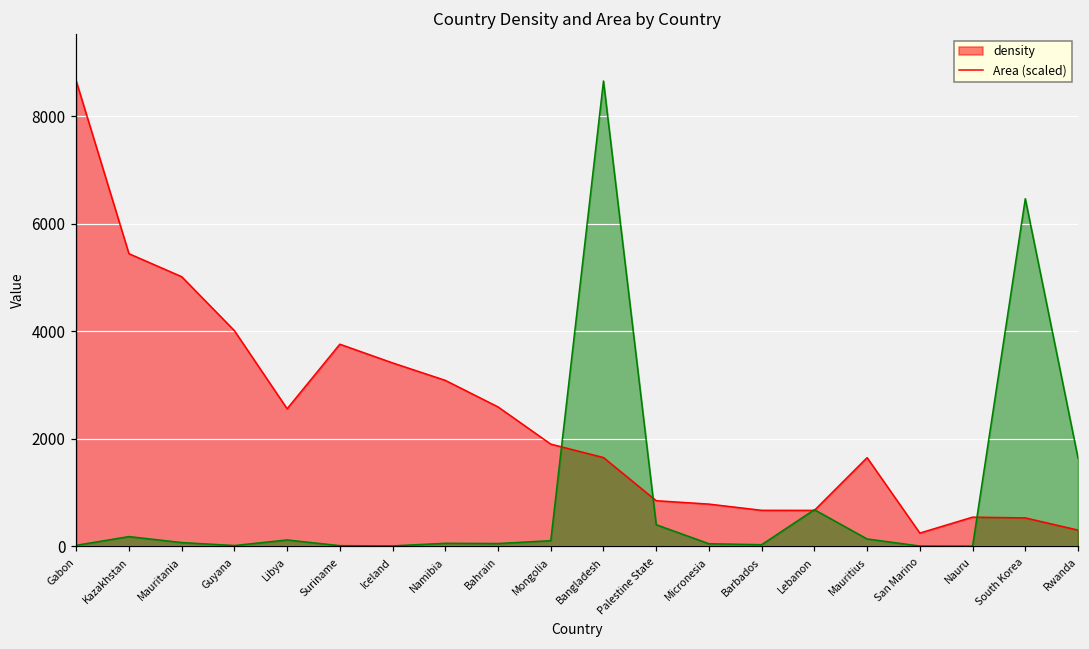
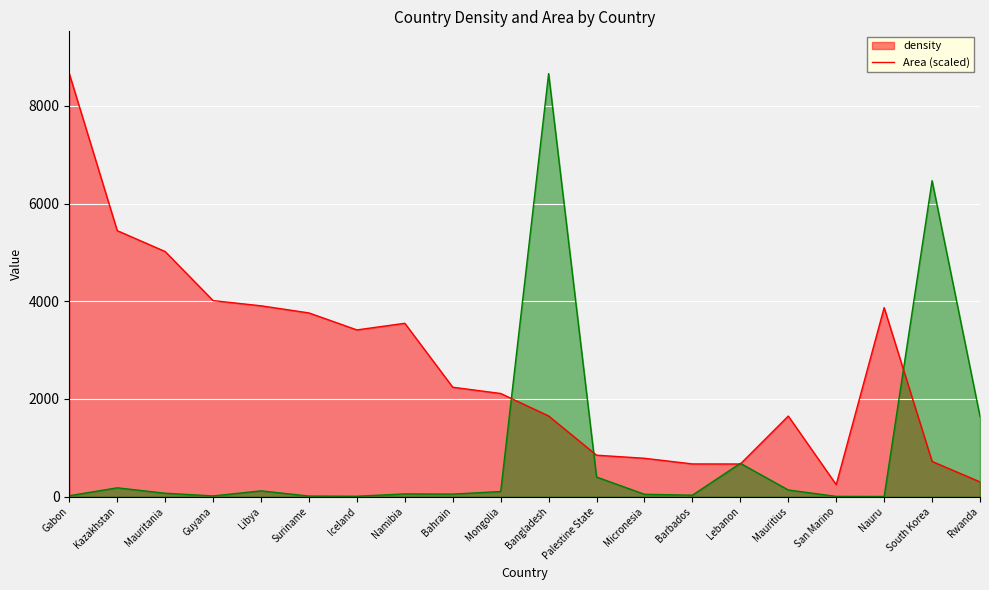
  {
    "density": {
      "Gabon": 8700,
      "Kazakhstan": 5400,
      "Mauritania": 5000,
      "Guyana": 4000,
-     "Libya": 2600,
+     "Libya": 3900,
      "Suriname": 3800,
      "Iceland": 3400,
-     "Namibia": 3100,
-     "Bahrain": 2600,
-     "Mongolia": 1900,
+     "Namibia": 3500,
+     "Bahrain": 2200,
+     "Mongolia": 2100,
      "Bangladesh": 1700,
      "Palestine State": 800,
      "Micronesia": 800,
      "Barbados": 700,
      "Mauritius": 1600,
      "San Marino": 200,
-     "Nauru": 500,
-     "South Korea": 500,
+     "Nauru": 3900,
+     "South Korea": 700,
      "Rwanda": 300
    }
  }
